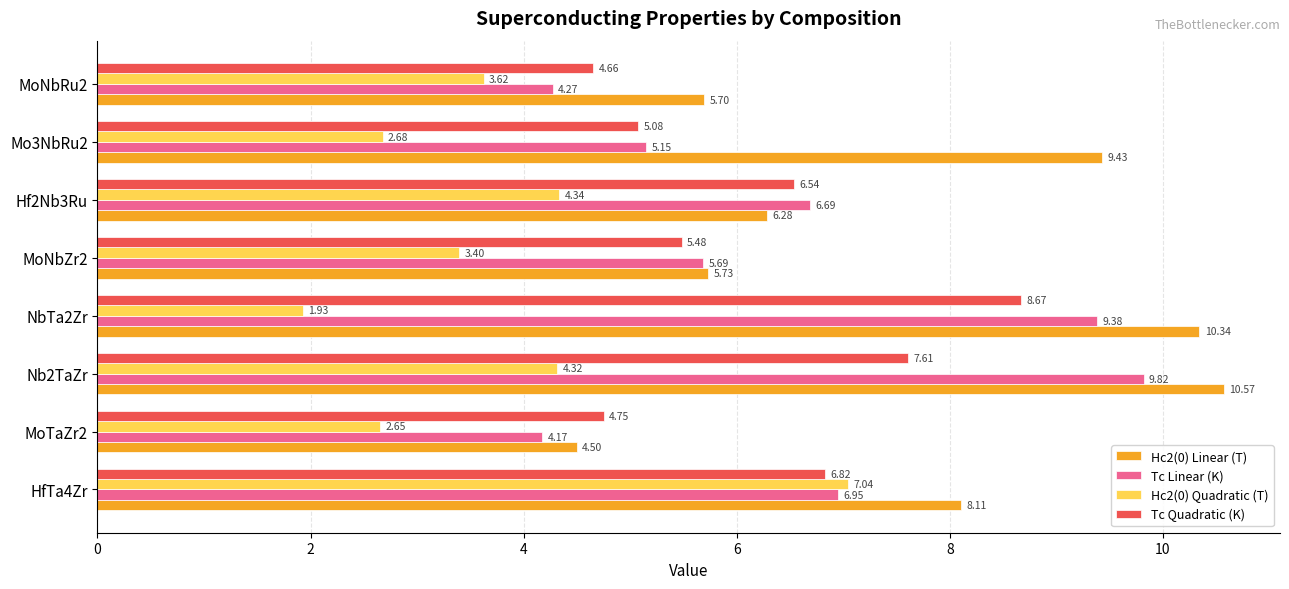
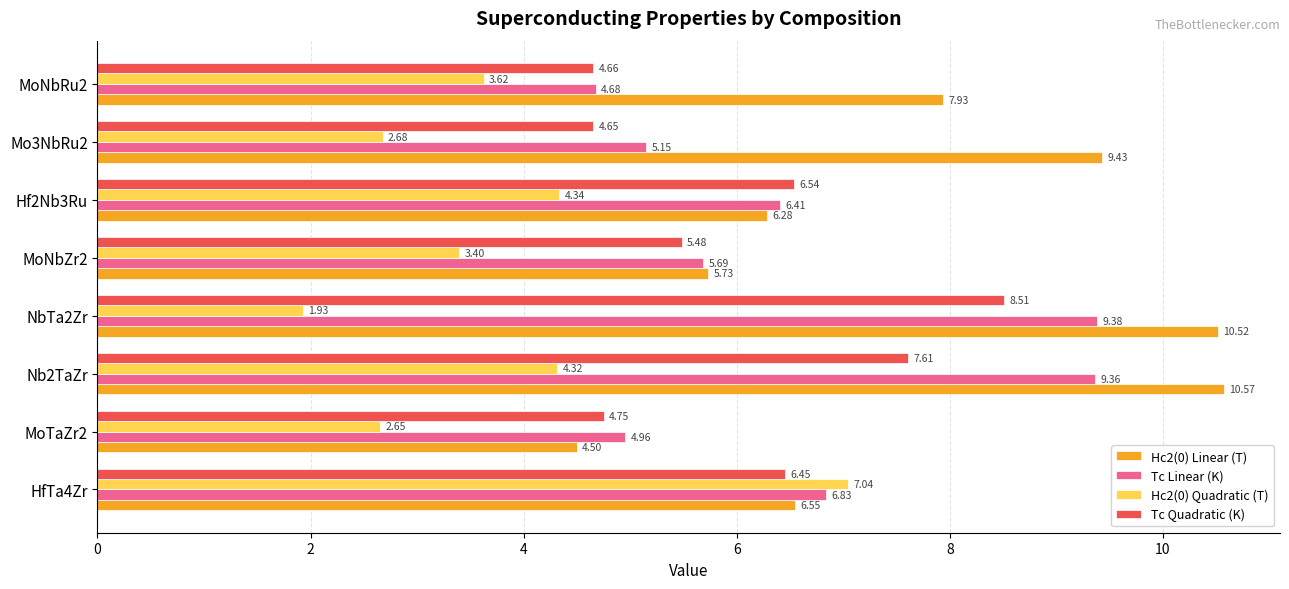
  {
    "Hc2(0) Linear (T)": {
-     "MoNbRu2": 5.70,
+     "MoNbRu2": 7.93,
      "Mo3NbRu2": 9.43,
      "Hf2Nb3Ru": 6.28,
      "MoNbZr2": 5.73,
-     "NbTa2Zr": 10.34,
+     "NbTa2Zr": 10.52,
      "Nb2TaZr": 10.57,
      "MoTaZr2": 4.50,
-     "HfTa4Zr": 8.11
+     "HfTa4Zr": 6.55
    },
    "Tc Linear (K)": {
-     "MoNbRu2": 4.27,
+     "MoNbRu2": 4.68,
      "Mo3NbRu2": 5.15,
-     "Hf2Nb3Ru": 6.69,
+     "Hf2Nb3Ru": 6.41,
      "MoNbZr2": 5.69,
      "NbTa2Zr": 9.38,
-     "Nb2TaZr": 9.82,
-     "MoTaZr2": 4.17,
-     "HfTa4Zr": 6.95
+     "Nb2TaZr": 9.36,
+     "MoTaZr2": 4.96,
+     "HfTa4Zr": 6.83
    },
    "Hc2(0) Quadratic (T)": {
      "MoNbRu2": 3.62,
      "Mo3NbRu2": 2.68,
      "Hf2Nb3Ru": 4.34,
      "MoNbZr2": 3.40,
      "NbTa2Zr": 1.93,
      "Nb2TaZr": 4.32,
      "MoTaZr2": 2.65,
      "HfTa4Zr": 7.04
    },
    "Tc Quadratic (K)": {
      "MoNbRu2": 4.66,
-     "Mo3NbRu2": 5.08,
+     "Mo3NbRu2": 4.65,
      "Hf2Nb3Ru": 6.54,
      "MoNbZr2": 5.48,
-     "NbTa2Zr": 8.67,
+     "NbTa2Zr": 8.51,
      "Nb2TaZr": 7.61,
      "MoTaZr2": 4.75,
-     "HfTa4Zr": 6.82
+     "HfTa4Zr": 6.45
    }
  }
